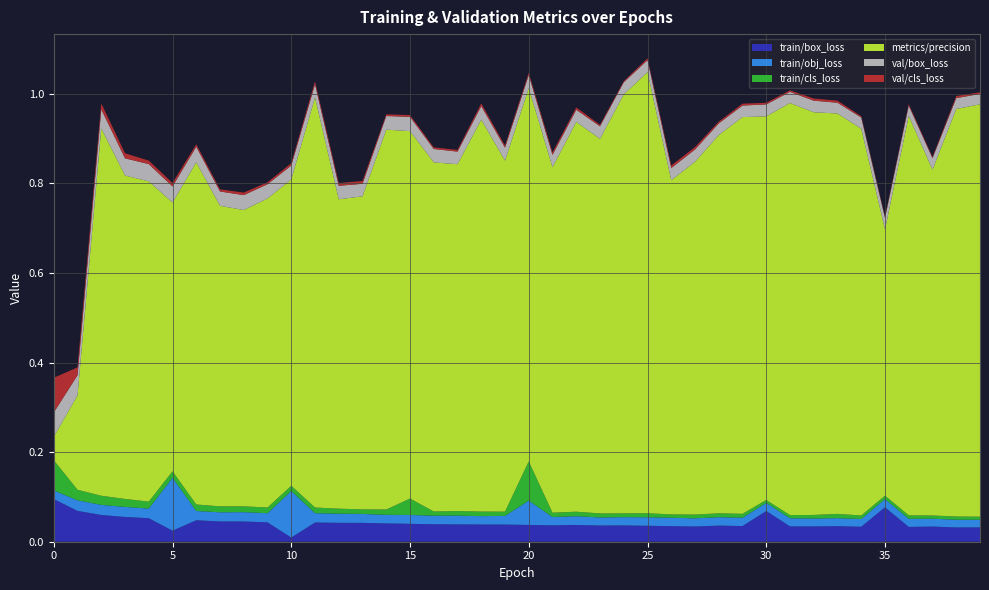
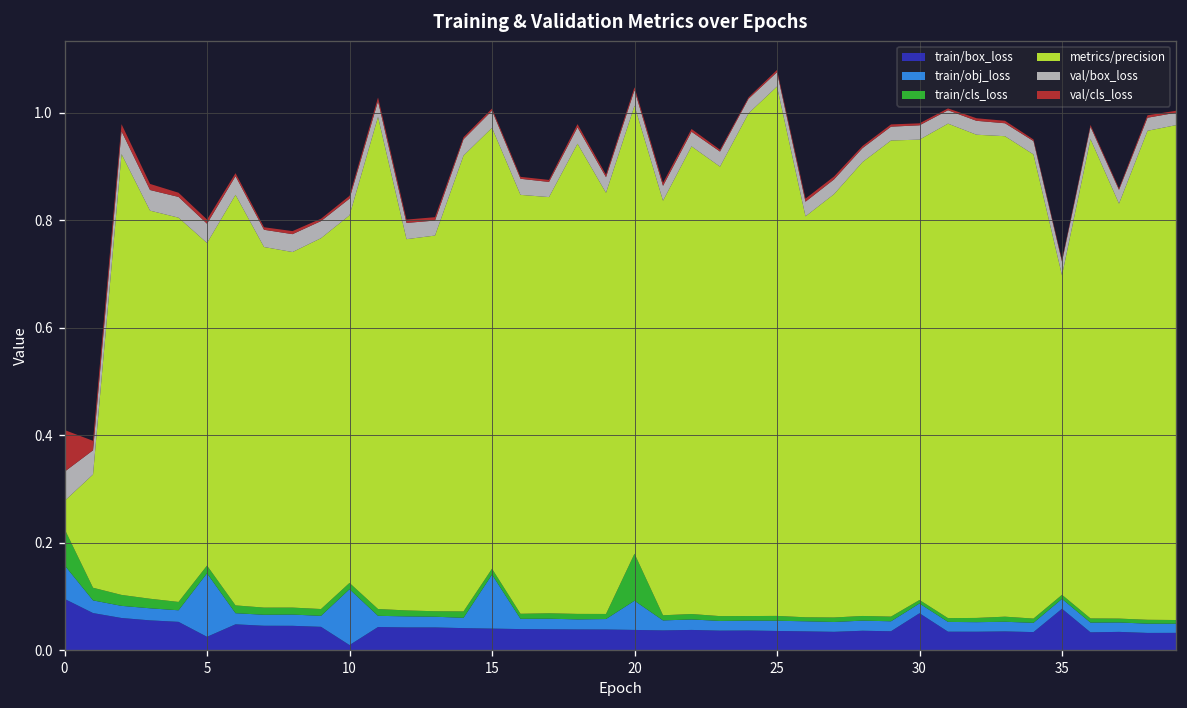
  {
    "train/box_loss": {
      "0": 0.10,
      "5": 0.02,
      "10": 0.01,
      "15": 0.04,
      "20": 0.04,
      "25": 0.04,
      "30": 0.07,
      "35": 0.08
    },
    "train/obj_loss": {
-     "0": 0.02,
+     "0": 0.06,
      "5": 0.12,
      "10": 0.10,
-     "15": 0.02,
+     "15": 0.10,
      "20": 0.05,
      "25": 0.02,
      "30": 0.02,
      "35": 0.02
    },
    "train/cls_loss": {
      "0": 0.07,
      "5": 0.01,
      "10": 0.01,
-     "15": 0.04,
+     "15": 0.01,
      "20": 0.09,
      "25": 0.01,
      "30": 0.01,
      "35": 0.01
    },
    "metrics/precision": {
      "0": 0.05,
      "5": 0.60,
      "10": 0.68,
      "15": 0.82,
      "20": 0.83,
      "25": 0.98,
      "30": 0.86,
      "35": 0.59
    },
    "val/box_loss": {
      "0": 0.05,
      "5": 0.04
    },
    "val/cls_loss": {
      "0": 0.08,
      "5": 0.01
    }
  }
